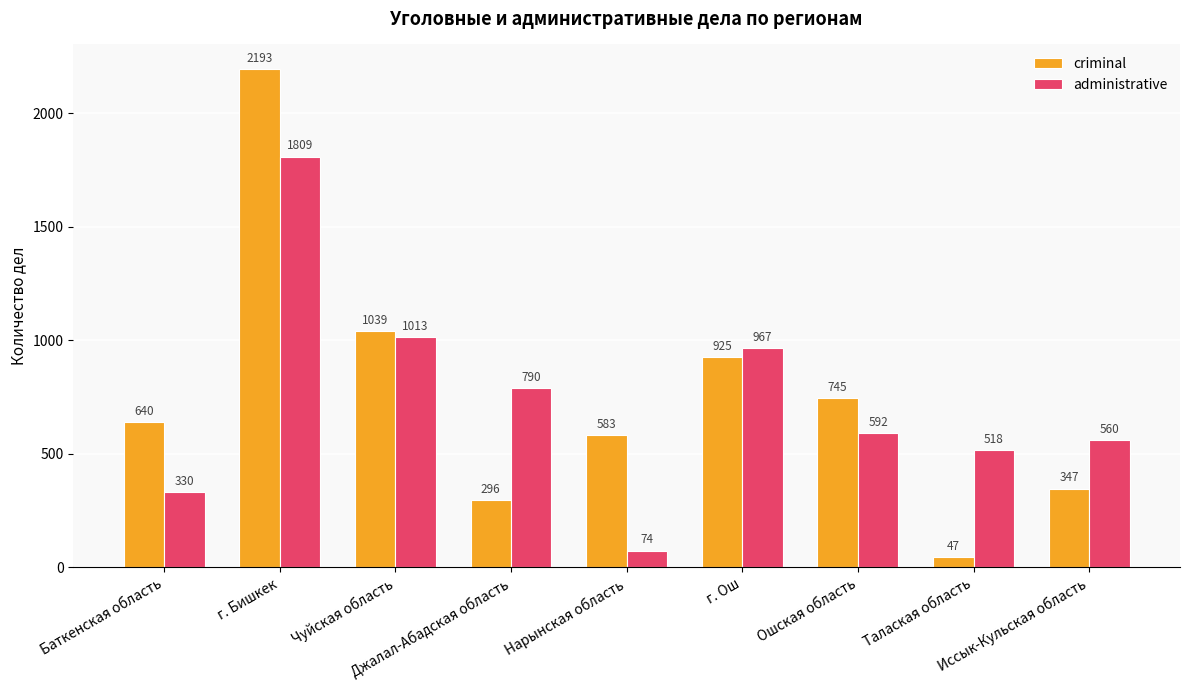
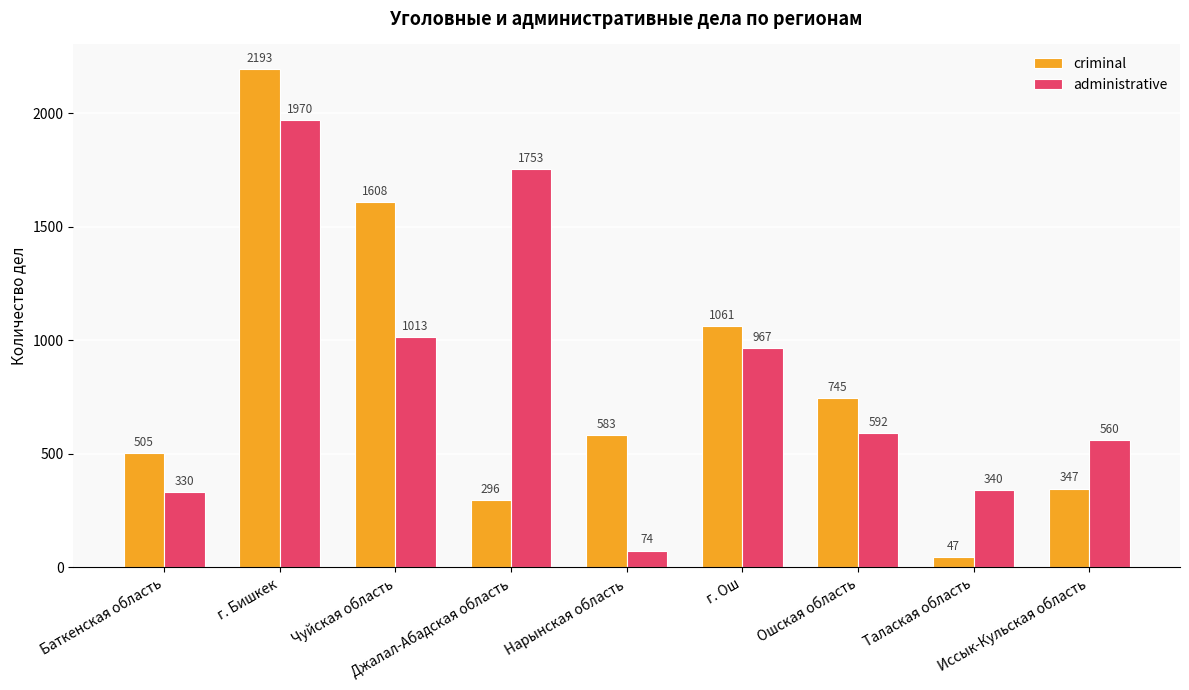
  {
    "criminal": {
-     "Баткенская область": 640,
+     "Баткенская область": 505,
      "г. Бишкек": 2193,
-     "Чуйская область": 1039,
+     "Чуйская область": 1608,
      "Джалал-Абадская область": 296,
      "Нарынская область": 583,
-     "г. Ош": 925,
+     "г. Ош": 1061,
      "Ошская область": 745,
      "Талаская область": 47,
      "Иссык-Кульская область": 347
    },
    "administrative": {
      "Баткенская область": 330,
-     "г. Бишкек": 1809,
+     "г. Бишкек": 1970,
      "Чуйская область": 1013,
-     "Джалал-Абадская область": 790,
+     "Джалал-Абадская область": 1753,
      "Нарынская область": 74,
      "г. Ош": 967,
      "Ошская область": 592,
-     "Талаская область": 518,
+     "Талаская область": 340,
      "Иссык-Кульская область": 560
    }
  }
